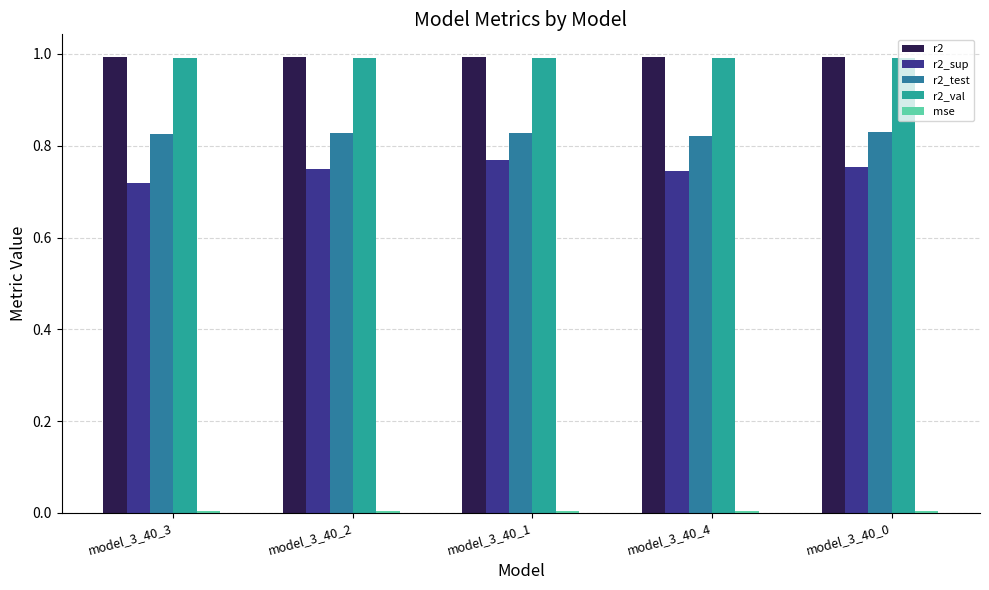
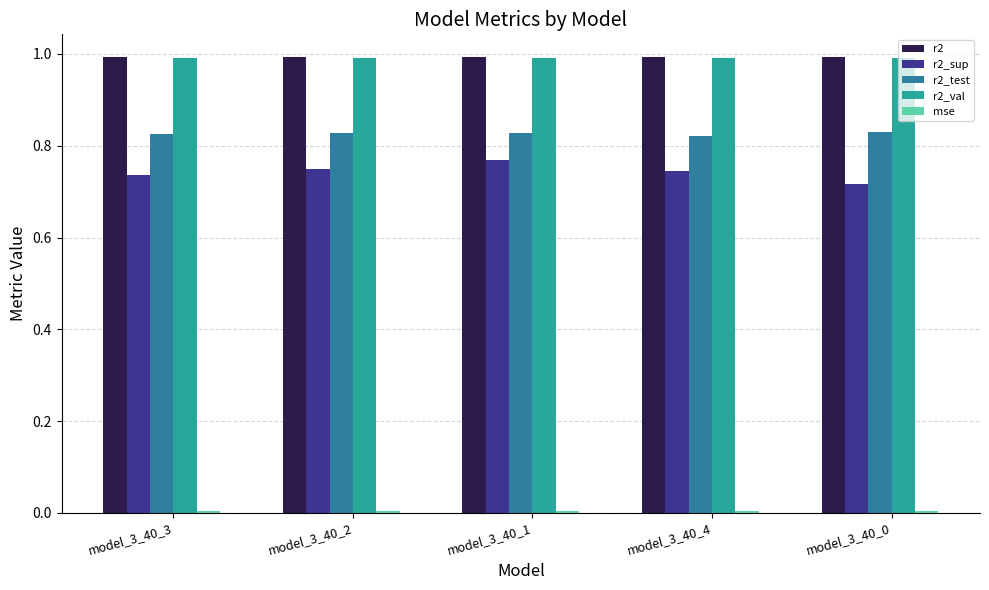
  {
    "r2": {
      "model_3_40_3": 0.99,
      "model_3_40_2": 0.99,
      "model_3_40_1": 0.99,
      "model_3_40_4": 0.99,
      "model_3_40_0": 0.99
    },
    "r2_sup": {
-     "model_3_40_3": 0.72,
+     "model_3_40_3": 0.74,
      "model_3_40_2": 0.75,
      "model_3_40_1": 0.77,
      "model_3_40_4": 0.75,
-     "model_3_40_0": 0.75
+     "model_3_40_0": 0.72
    }
  }
